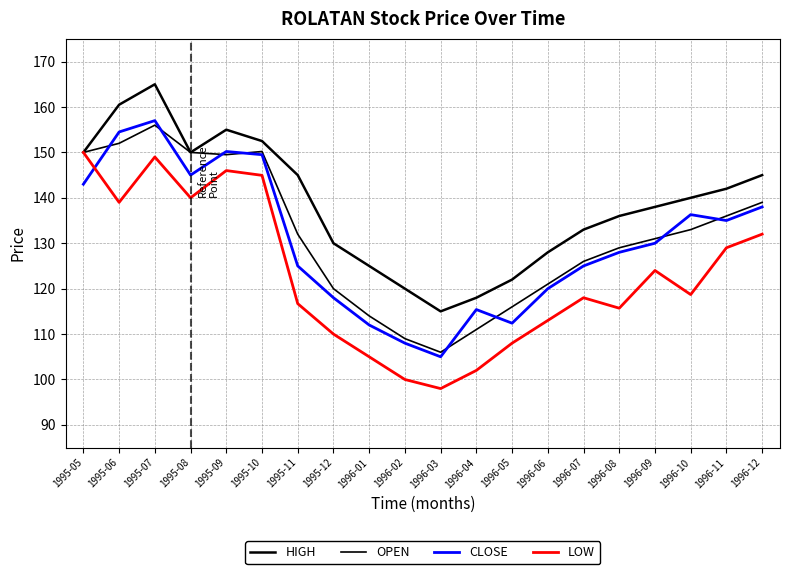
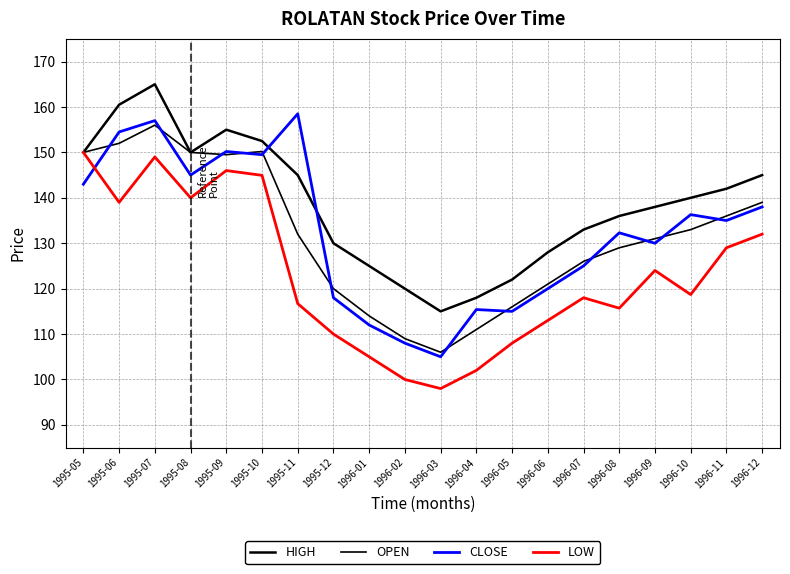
  {
    "CLOSE": {
      "1995-05": 143,
      "1995-06": 155,
      "1995-07": 157,
      "1995-08": 145,
      "1995-09": 150,
      "1995-10": 150,
-     "1995-11": 125,
+     "1995-11": 159,
      "1995-12": 118,
      "1996-01": 112,
      "1996-02": 108,
      "1996-03": 105,
      "1996-04": 115,
-     "1996-05": 112,
+     "1996-05": 115,
      "1996-06": 120,
      "1996-07": 125,
-     "1996-08": 128,
+     "1996-08": 132,
      "1996-09": 130,
      "1996-10": 136,
      "1996-11": 135,
      "1996-12": 138
    },
    "LOW": {
      "1995-06": 139,
      "1995-07": 149,
      "1995-08": 140,
      "1995-09": 146,
      "1995-10": 145,
      "1995-11": 117,
      "1995-12": 110,
      "1996-01": 105,
      "1996-02": 100,
      "1996-03": 98,
      "1996-04": 102,
      "1996-05": 108,
      "1996-06": 113,
      "1996-07": 118,
      "1996-08": 116,
      "1996-09": 124,
      "1996-10": 119,
      "1996-11": 129,
      "1996-12": 132
    }
  }
